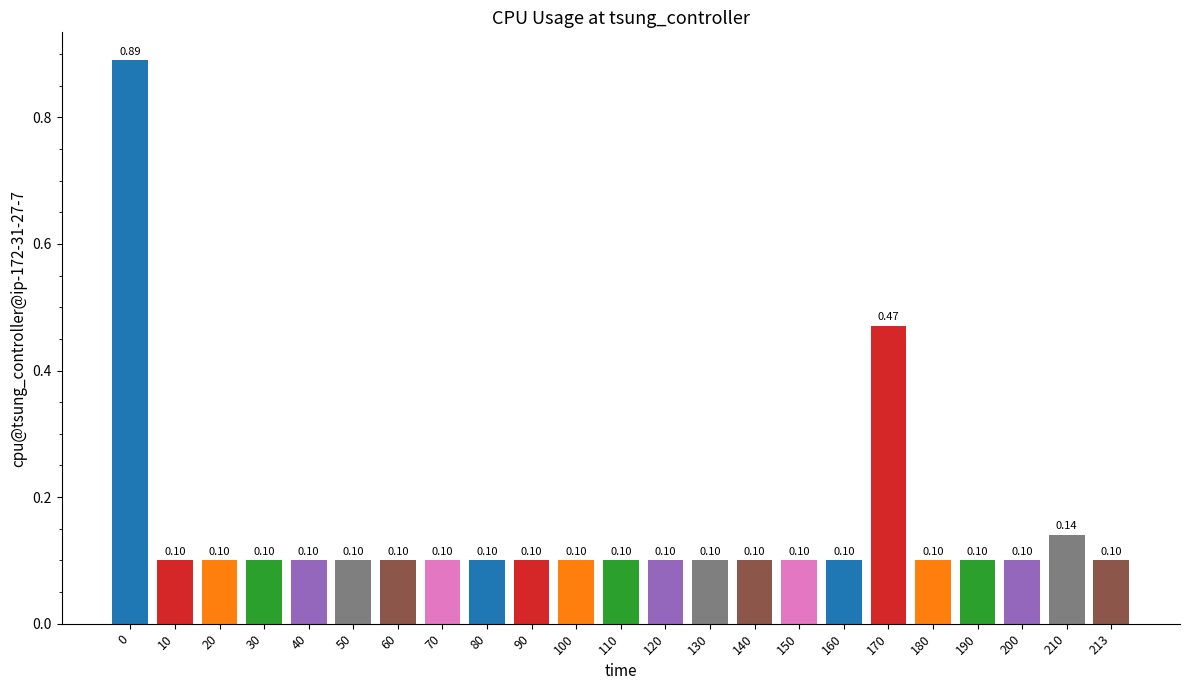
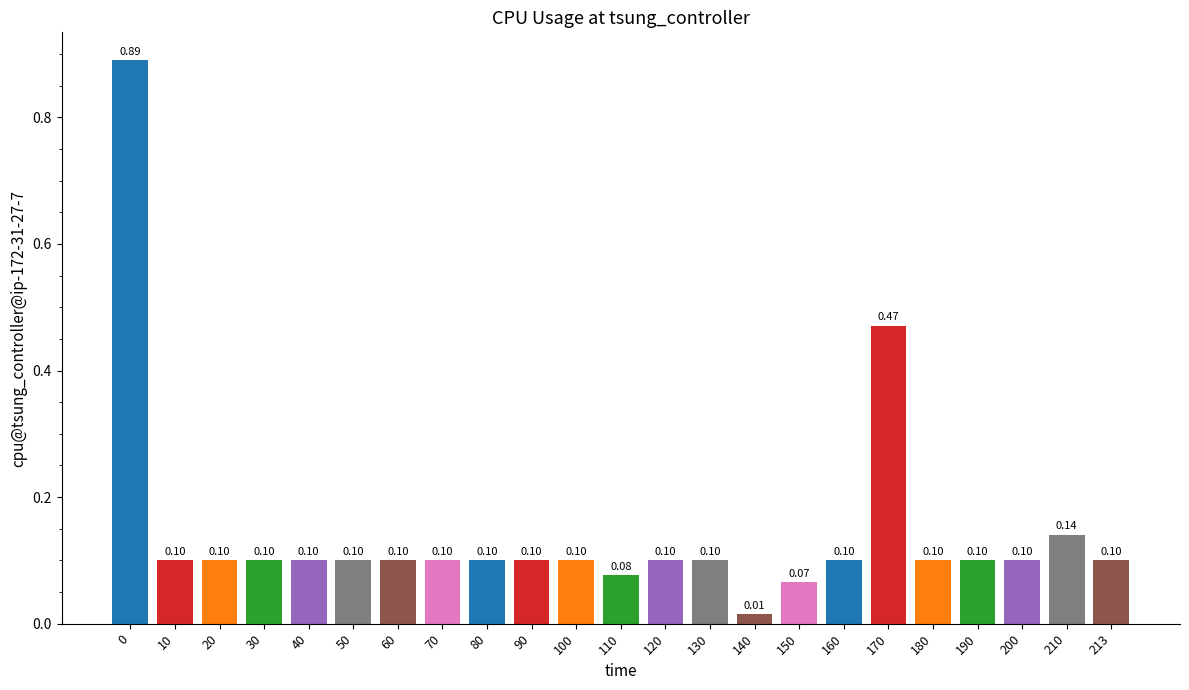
  {
    "0": 0.89,
    "10": 0.10,
    "20": 0.10,
    "30": 0.10,
    "40": 0.10,
    "50": 0.10,
    "60": 0.10,
    "70": 0.10,
    "80": 0.10,
    "90": 0.10,
    "100": 0.10,
-   "110": 0.10,
+   "110": 0.08,
    "120": 0.10,
    "130": 0.10,
-   "140": 0.10,
-   "150": 0.10,
+   "140": 0.01,
+   "150": 0.07,
    "160": 0.10,
    "170": 0.47,
    "180": 0.10,
    "190": 0.10,
    "200": 0.10,
    "210": 0.14,
    "213": 0.10
  }
